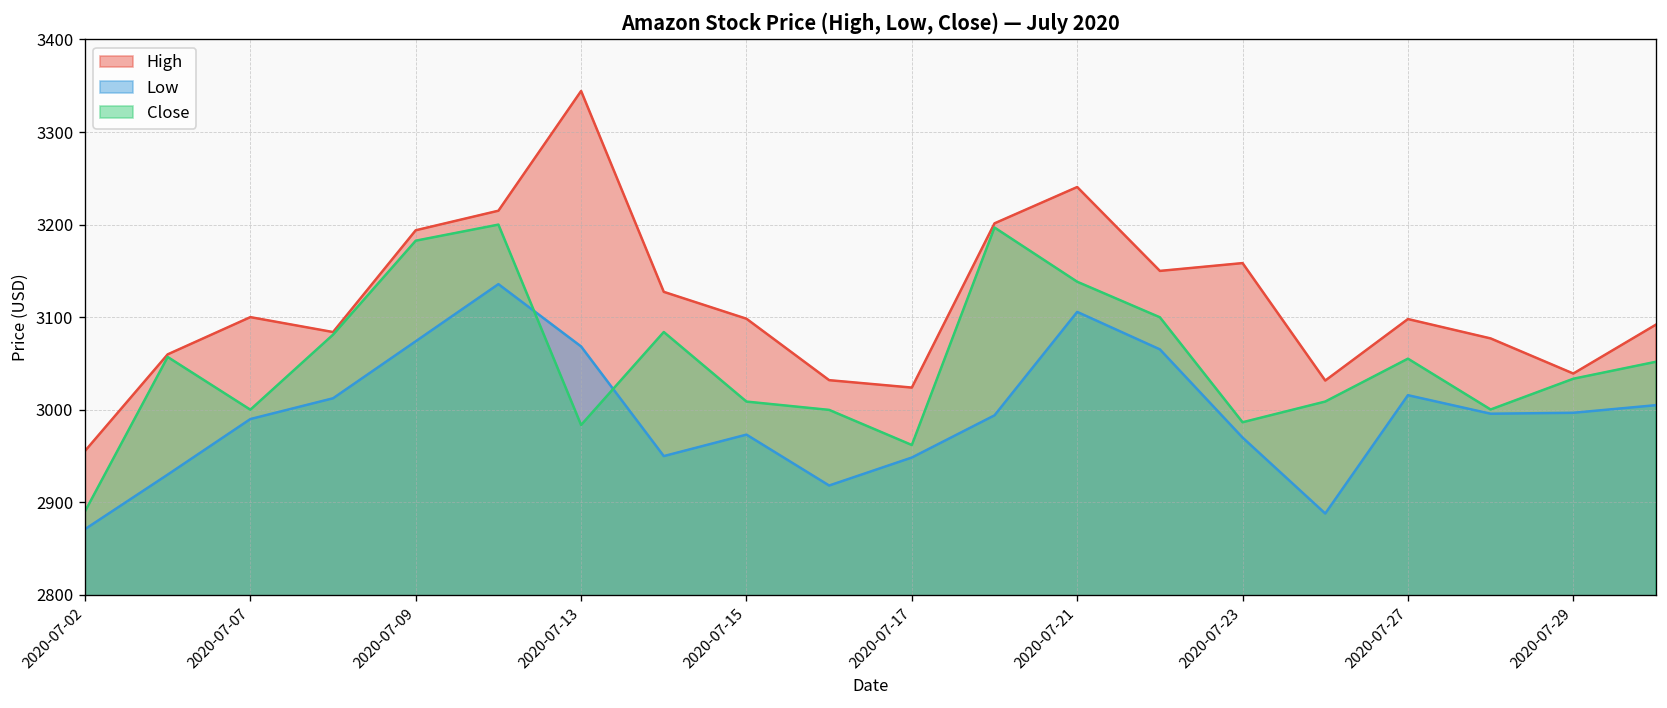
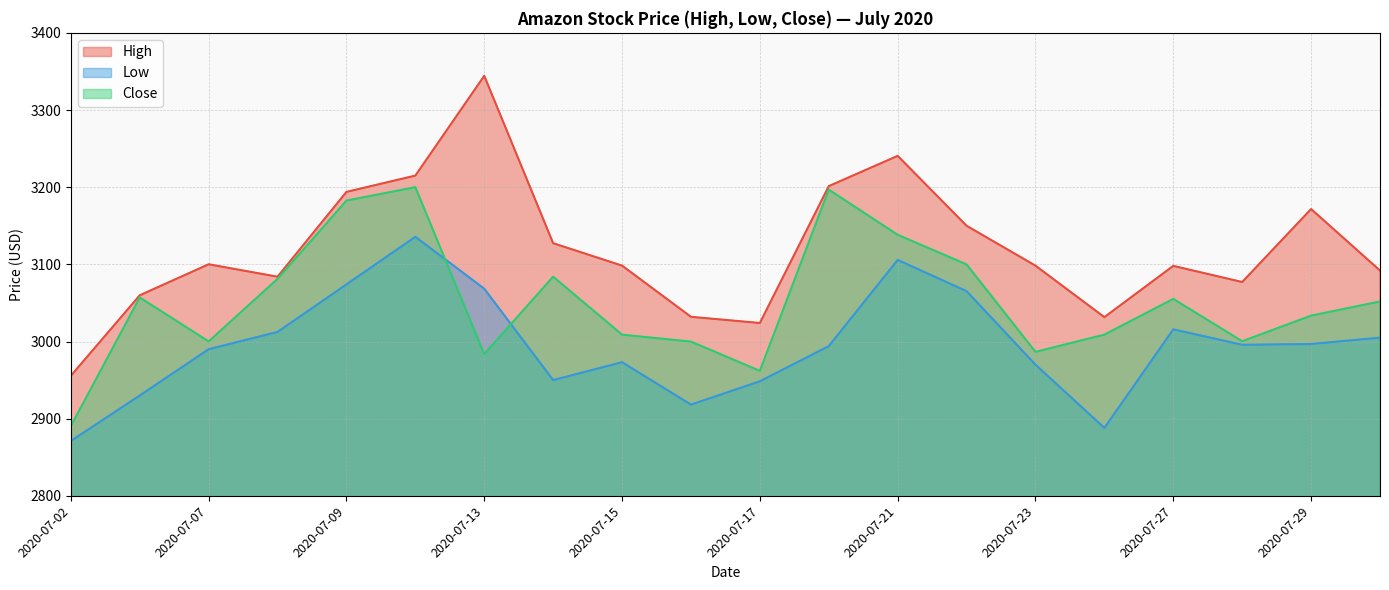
  {
    "High": {
      "2020-07-02": 2960,
      "2020-07-07": 3100,
      "2020-07-09": 3190,
      "2020-07-13": 3340,
      "2020-07-15": 3100,
      "2020-07-17": 3020,
      "2020-07-21": 3240,
-     "2020-07-23": 3160,
+     "2020-07-23": 3100,
      "2020-07-27": 3100,
-     "2020-07-29": 3040
+     "2020-07-29": 3170
    },
    "Low": {
      "2020-07-02": 2870,
      "2020-07-07": 2990,
      "2020-07-09": 3070,
      "2020-07-13": 3070,
      "2020-07-15": 2970,
      "2020-07-17": 2950,
      "2020-07-21": 3110,
      "2020-07-23": 2970,
      "2020-07-27": 3020,
      "2020-07-29": 3000
    },
    "Close": {
      "2020-07-02": 2890,
      "2020-07-07": 3000,
      "2020-07-09": 3180,
      "2020-07-13": 2980,
      "2020-07-15": 3010,
      "2020-07-17": 2960,
      "2020-07-21": 3140,
      "2020-07-23": 2990,
      "2020-07-27": 3060,
      "2020-07-29": 3030
    }
  }
